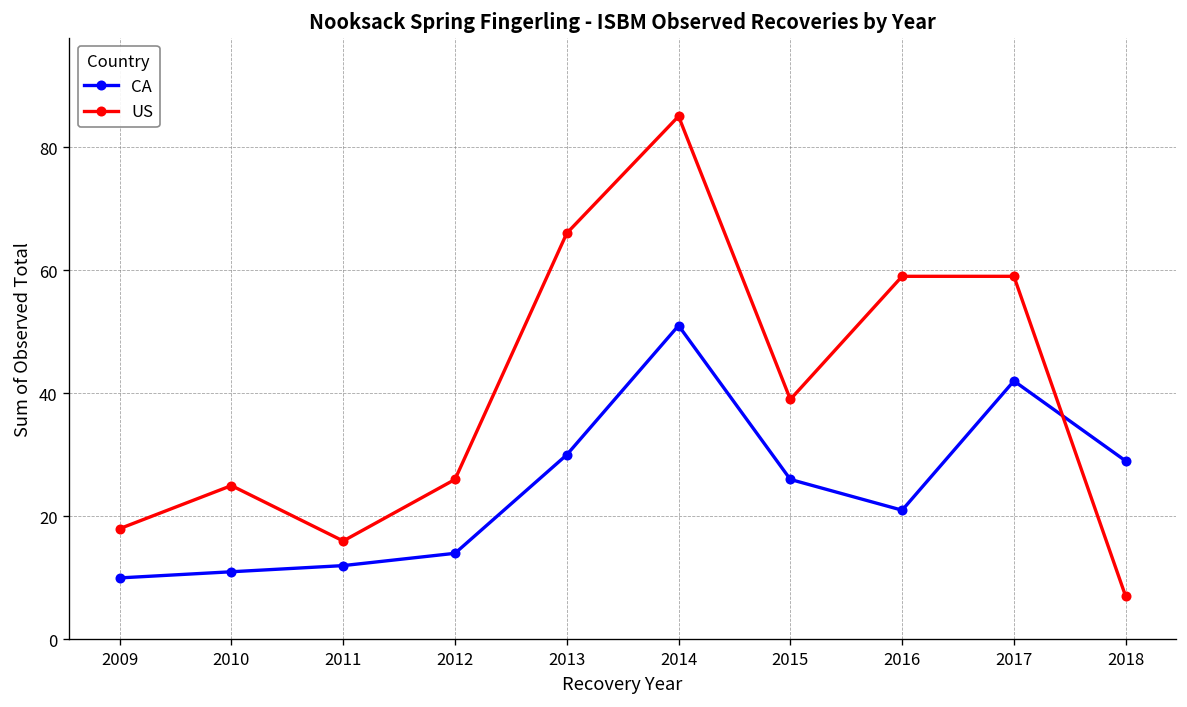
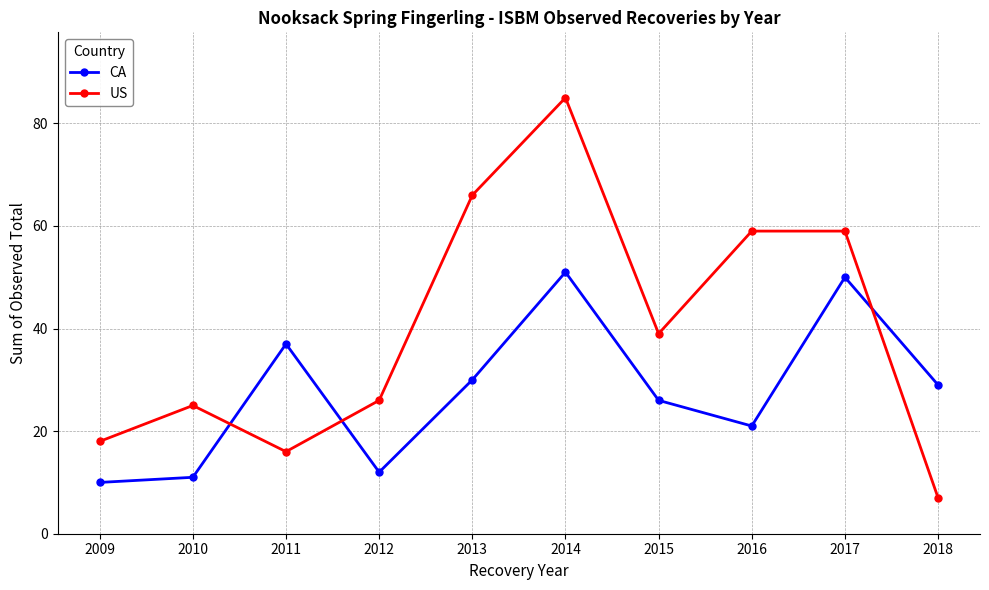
  {
    "CA": {
      "2009": 10,
      "2010": 11,
-     "2011": 12,
-     "2012": 14,
+     "2011": 37,
+     "2012": 12,
      "2013": 30,
      "2014": 51,
      "2015": 26,
      "2016": 21,
-     "2017": 42,
+     "2017": 50,
      "2018": 29
    },
    "US": {
      "2009": 18,
      "2010": 25,
      "2011": 16,
      "2012": 26,
      "2013": 66,
      "2014": 85,
      "2015": 39,
      "2016": 59,
      "2017": 59,
      "2018": 7
    }
  }
